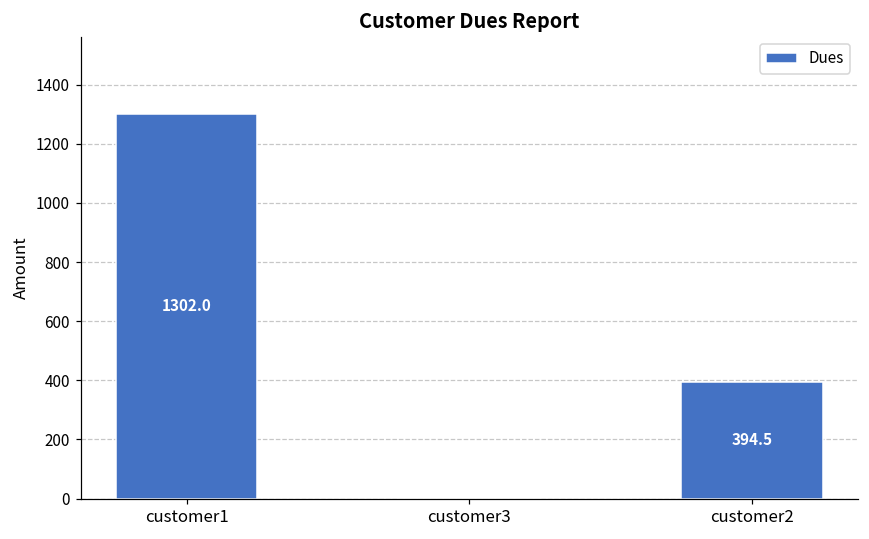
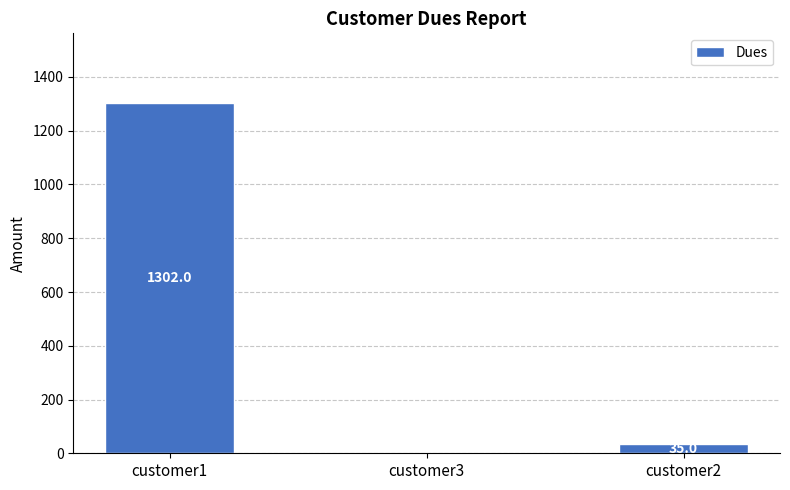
  {
    "customer1": 1302.0,
-   "customer2": 394.5
+   "customer2": 35.0
  }
